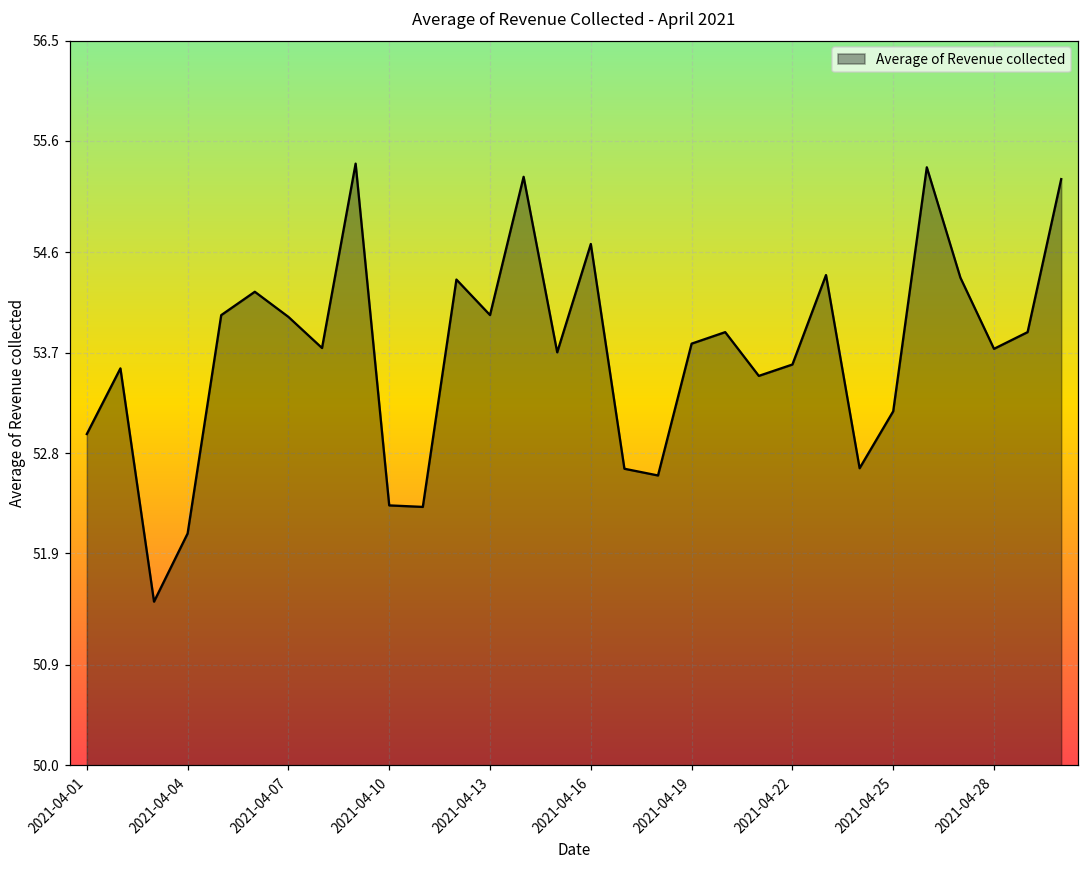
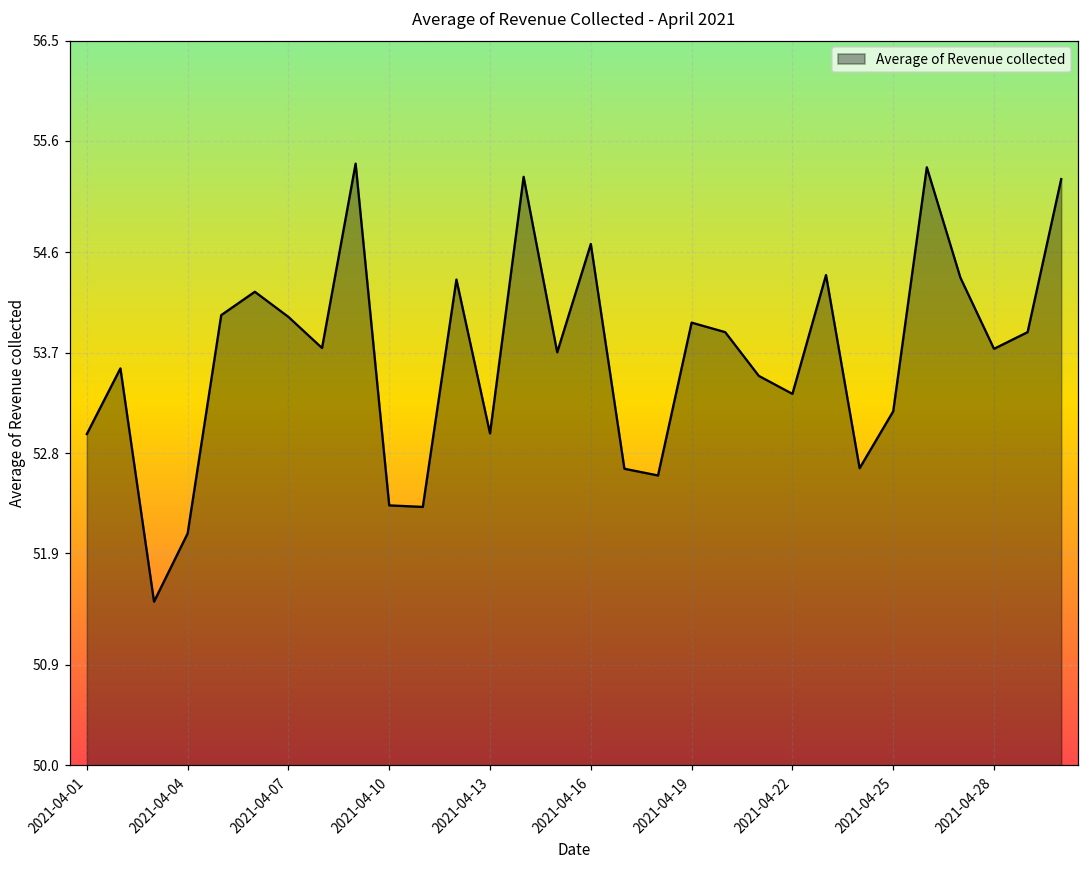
  {
    "2021-04-01": 52.97,
    "2021-04-04": 52.08,
    "2021-04-07": 54.02,
    "2021-04-10": 52.33,
-   "2021-04-13": 54.04,
+   "2021-04-13": 52.98,
    "2021-04-16": 54.68,
-   "2021-04-19": 53.78,
-   "2021-04-22": 53.59,
+   "2021-04-19": 53.97,
+   "2021-04-22": 53.33,
    "2021-04-25": 53.18,
    "2021-04-28": 53.74
  }
